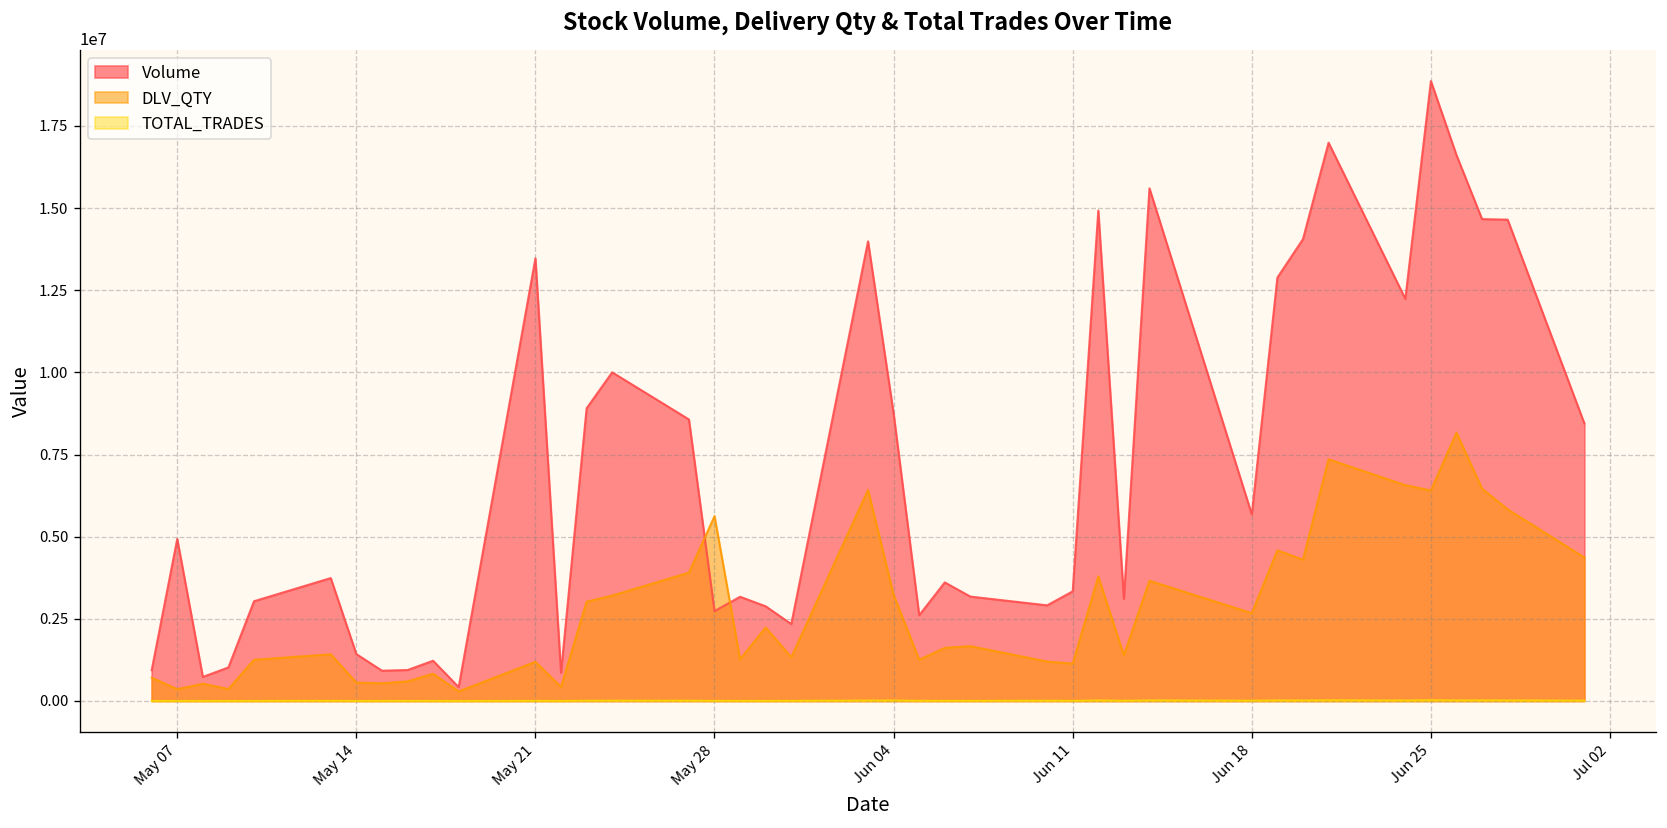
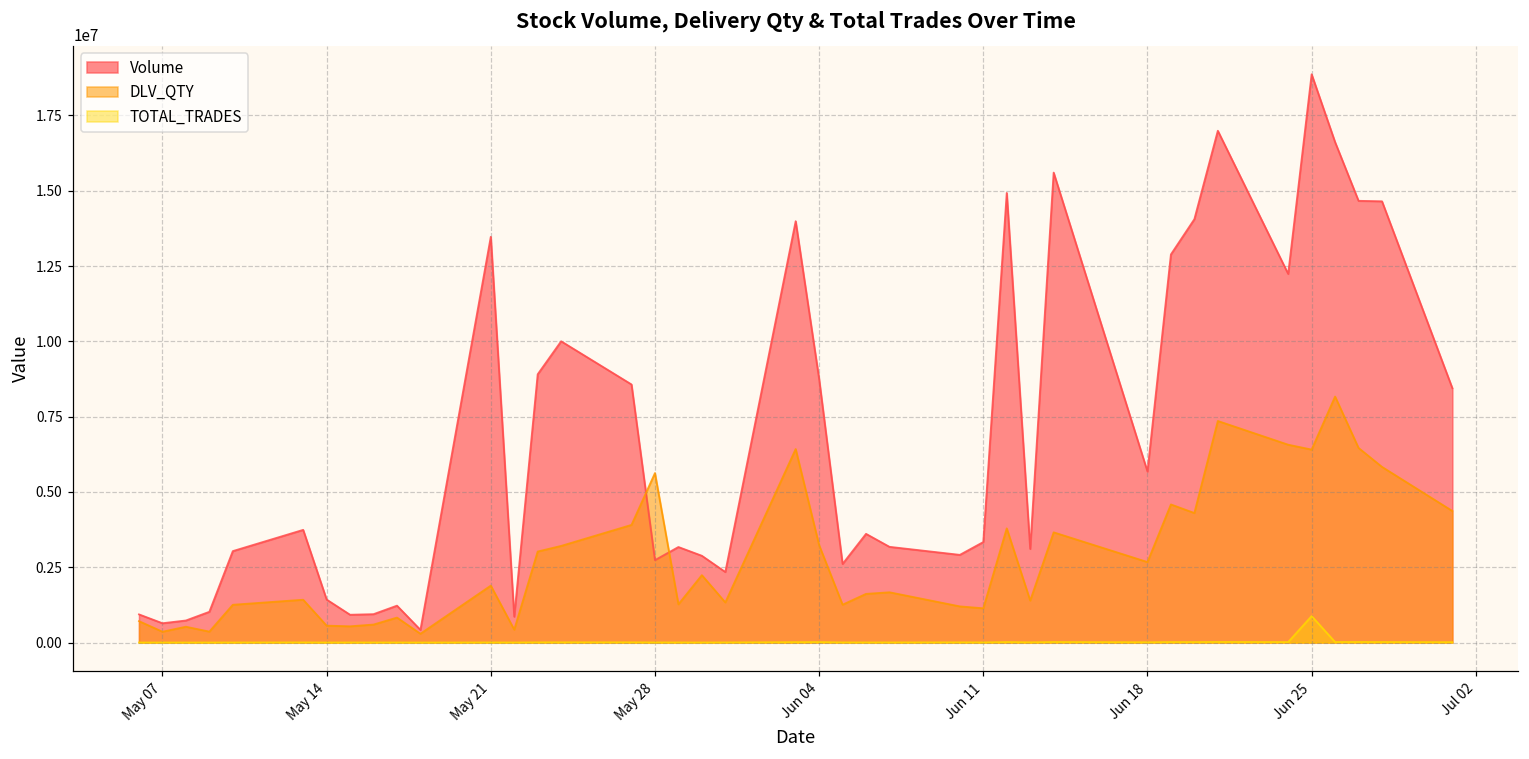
  {
    "Volume": {
-     "May 07": 4900000,
+     "May 07": 600000,
      "May 14": 1400000,
      "May 21": 13500000,
      "May 28": 2700000,
      "Jun 04": 8700000,
      "Jun 11": 3300000,
      "Jun 18": 5700000,
      "Jun 25": 18900000
    },
    "DLV_QTY": {
      "May 07": 400000,
      "May 14": 600000,
-     "May 21": 1200000,
+     "May 21": 1900000,
      "May 28": 5600000,
      "Jun 04": 3200000,
      "Jun 11": 1100000,
      "Jun 18": 2700000,
      "Jun 25": 6400000
    },
    "TOTAL_TRADES": {
      "May 07": 0,
      "May 14": 0,
      "May 21": 0,
      "May 28": 0,
      "Jun 04": 0,
      "Jun 11": 0,
      "Jun 18": 0,
-     "Jun 25": 0
+     "Jun 25": 900000
    }
  }
